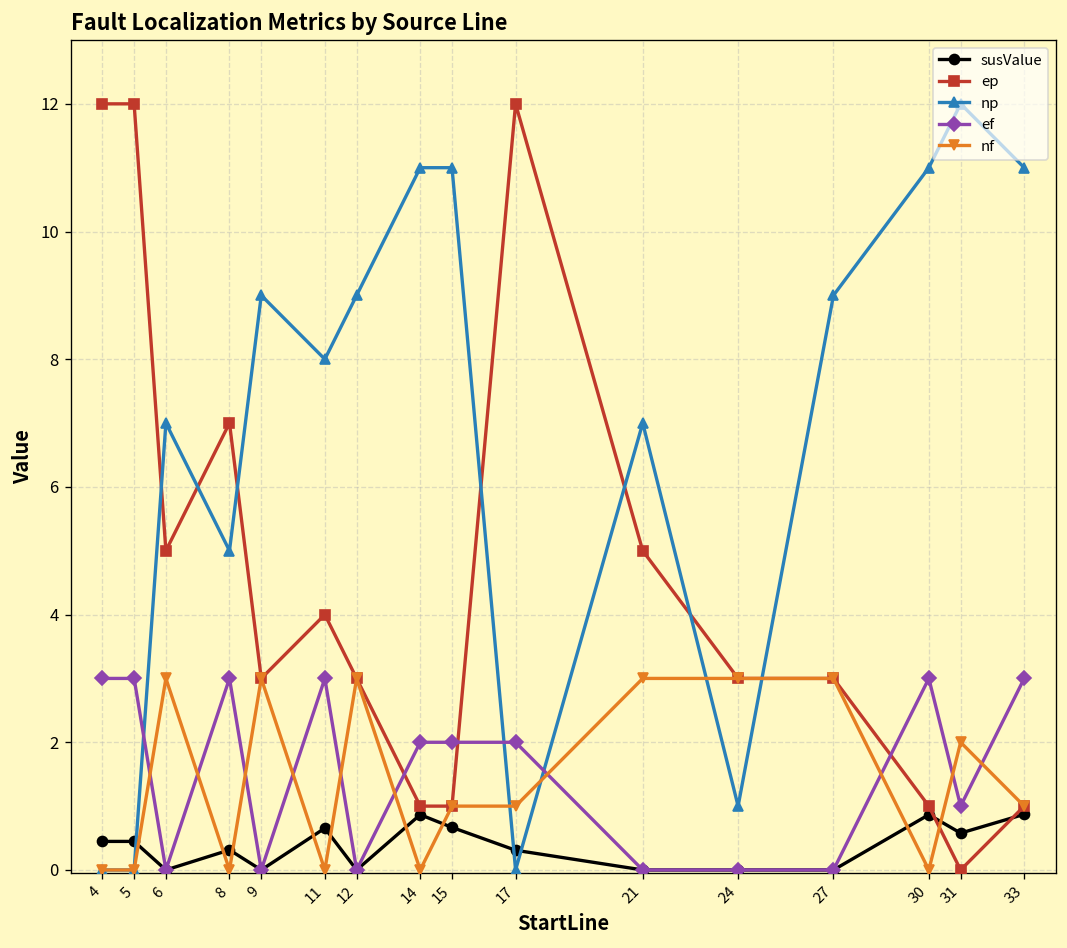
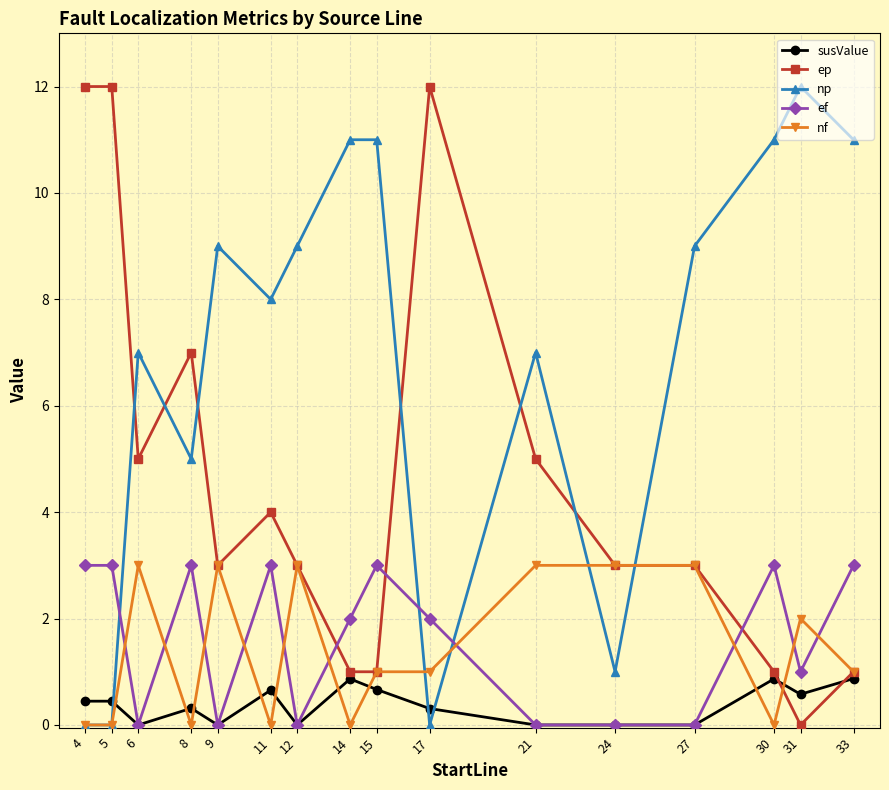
  {
    "susValue": {
      "4": 0.4,
      "5": 0.4,
      "8": 0.3,
      "11": 0.7,
      "14": 0.9,
      "15": 0.7,
      "17": 0.3,
      "30": 0.9,
      "31": 0.6,
      "33": 0.9
    },
    "ep": {
      "4": 12,
      "5": 12,
      "6": 5,
      "8": 7,
      "11": 4,
      "14": 1,
      "17": 12,
      "21": 5,
      "30": 1,
      "31": 0
    },
    "np": {
      "6": 7,
      "8": 5,
      "9": 9,
      "11": 8,
      "12": 9,
      "14": 11,
      "15": 11,
      "17": 0,
      "21": 7,
      "24": 1,
      "27": 9,
      "30": 11,
      "33": 11
    },
    "ef": {
      "4": 3,
      "5": 3,
      "8": 3,
      "11": 3,
      "14": 2,
-     "15": 2,
+     "15": 3,
      "17": 2,
      "30": 3,
      "31": 1,
      "33": 3
    },
    "nf": {
      "6": 3,
      "8": 0,
      "11": 0,
      "14": 0,
      "17": 1,
      "21": 3,
      "30": 0,
      "31": 2
    }
  }
